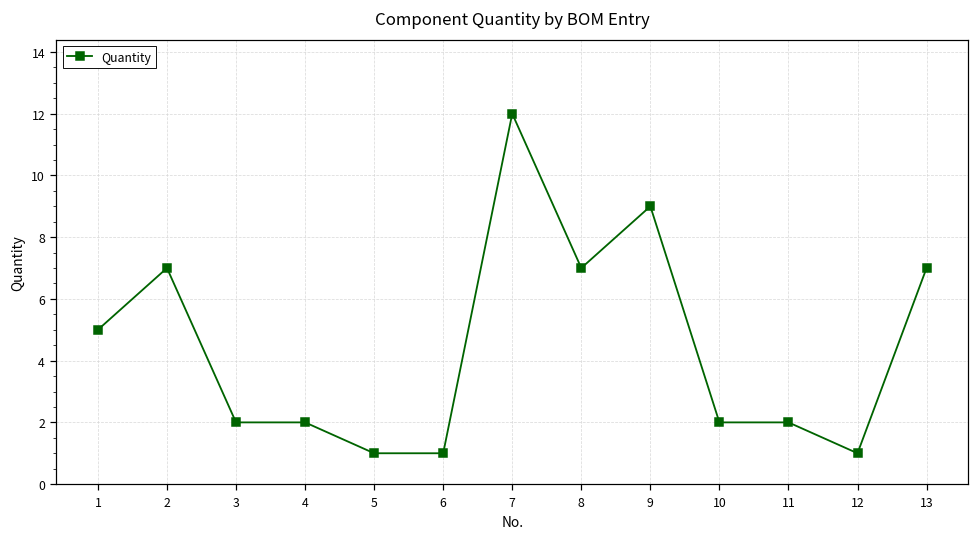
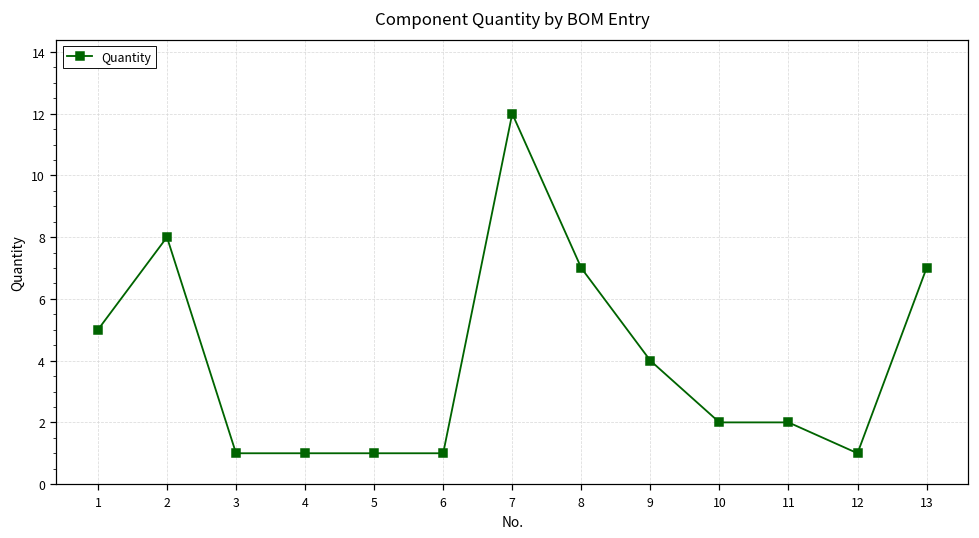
  {
    "1": 5,
-   "2": 7,
-   "3": 2,
-   "4": 2,
+   "2": 8,
+   "3": 1,
+   "4": 1,
    "5": 1,
    "6": 1,
    "7": 12,
    "8": 7,
-   "9": 9,
+   "9": 4,
    "10": 2,
    "11": 2,
    "12": 1,
    "13": 7
  }
